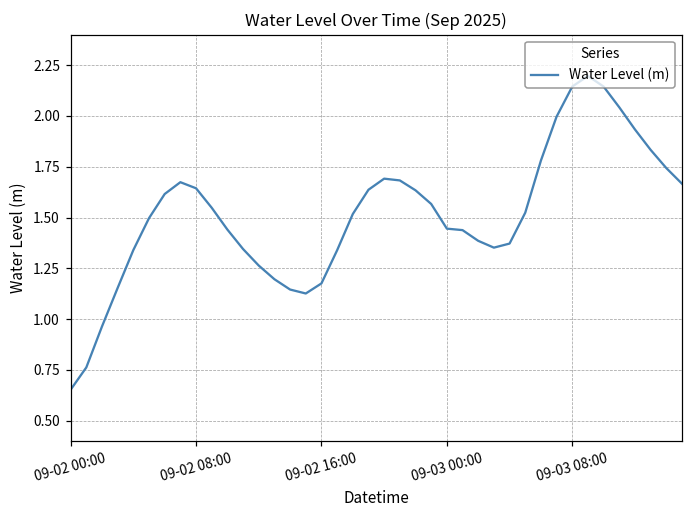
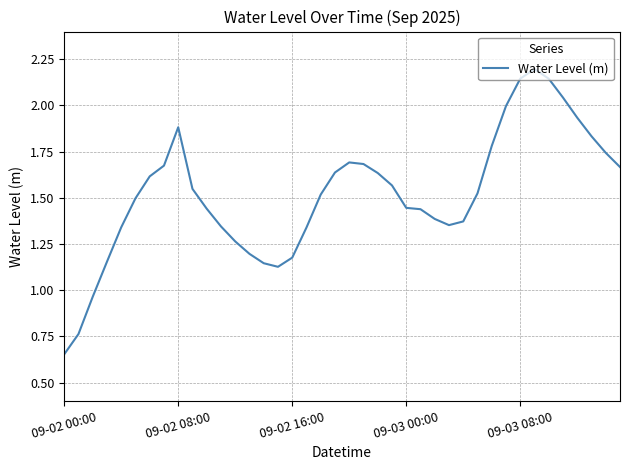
  {
    "09-02 00:00": 0.65,
-   "09-02 08:00": 1.64,
+   "09-02 08:00": 1.88,
    "09-02 16:00": 1.18,
    "09-03 00:00": 1.45
  }
